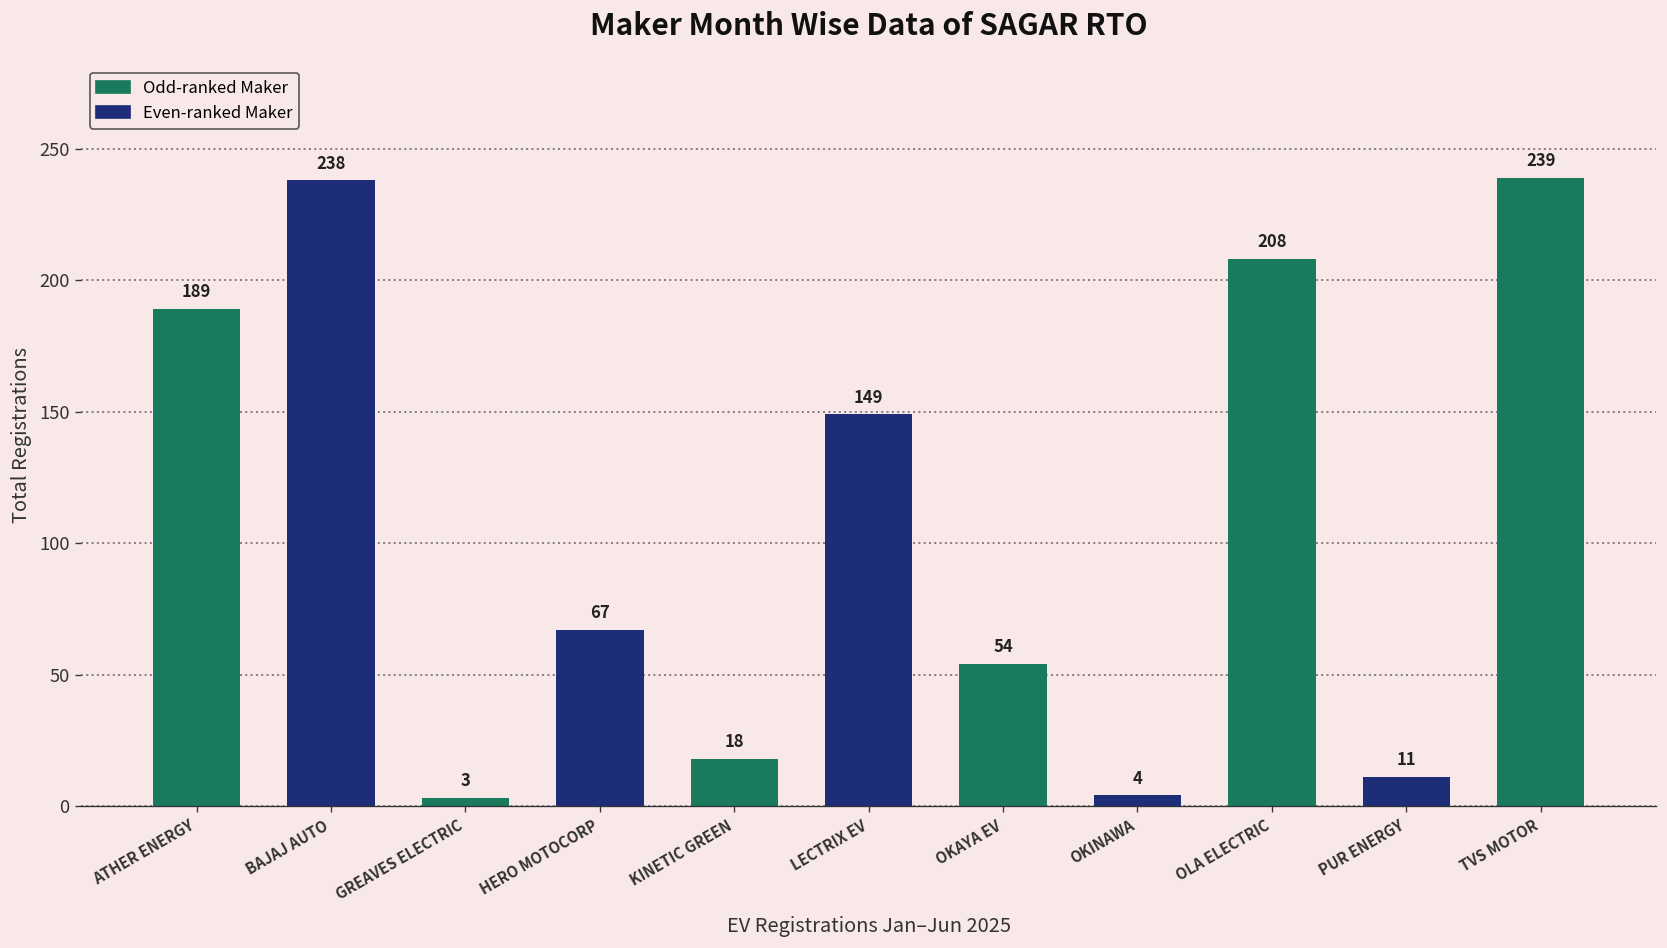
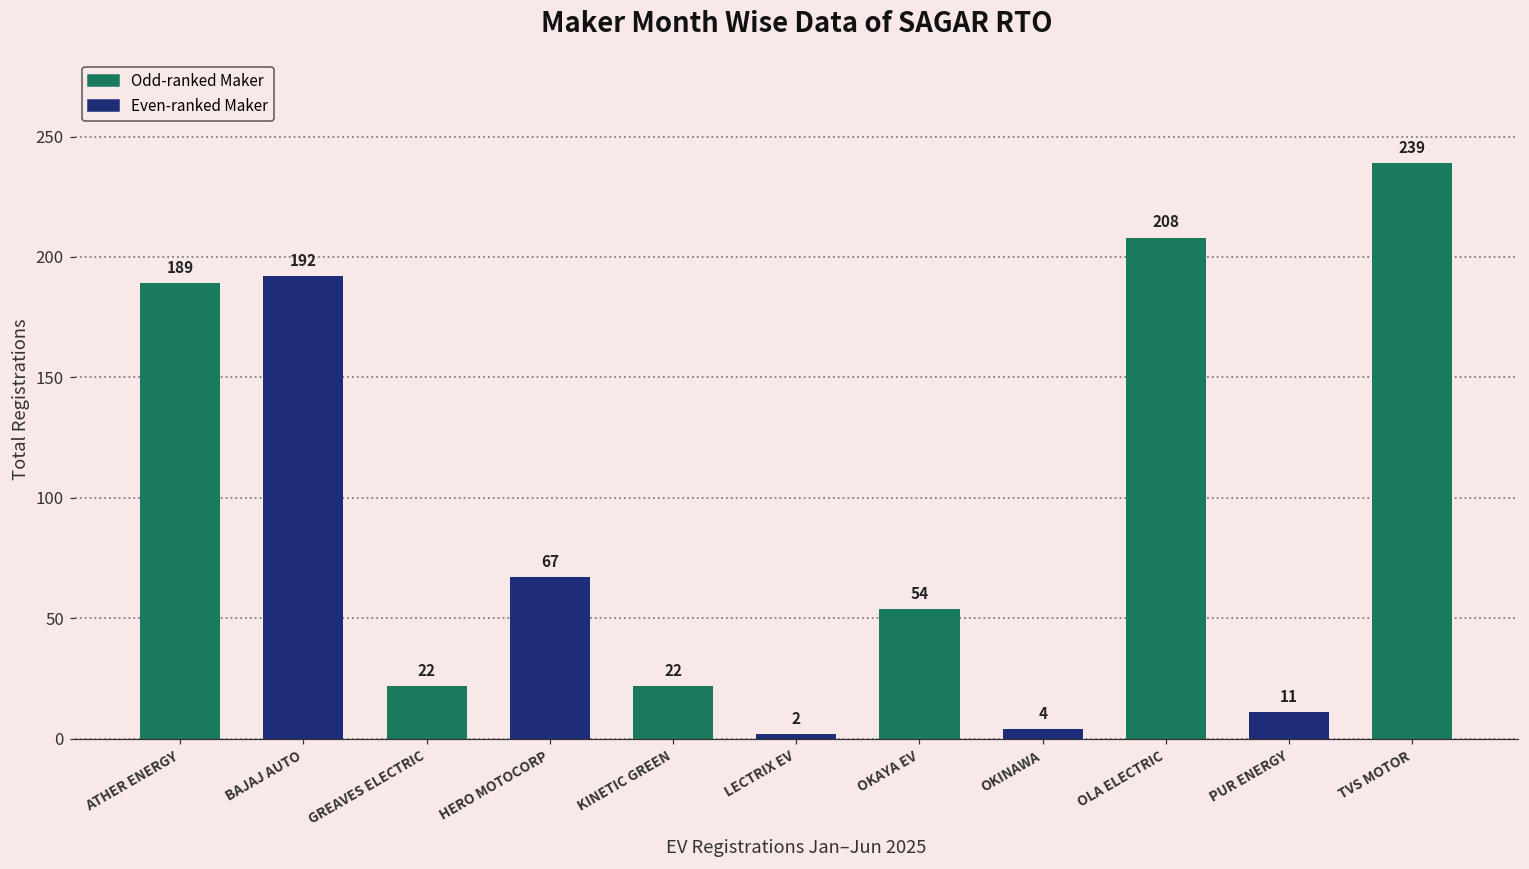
  {
    "ATHER ENERGY": 189,
-   "BAJAJ AUTO": 238,
-   "GREAVES ELECTRIC": 3,
+   "BAJAJ AUTO": 192,
+   "GREAVES ELECTRIC": 22,
    "HERO MOTOCORP": 67,
-   "KINETIC GREEN": 18,
-   "LECTRIX EV": 149,
+   "KINETIC GREEN": 22,
+   "LECTRIX EV": 2,
    "OKAYA EV": 54,
    "OKINAWA": 4,
    "OLA ELECTRIC": 208,
    "PUR ENERGY": 11,
    "TVS MOTOR": 239
  }
